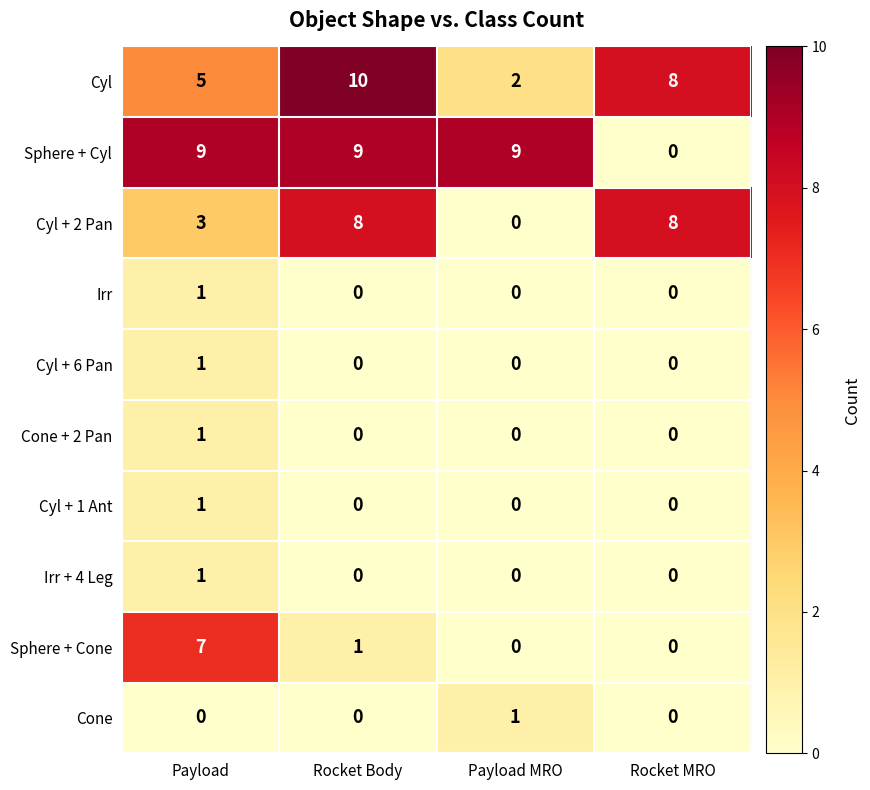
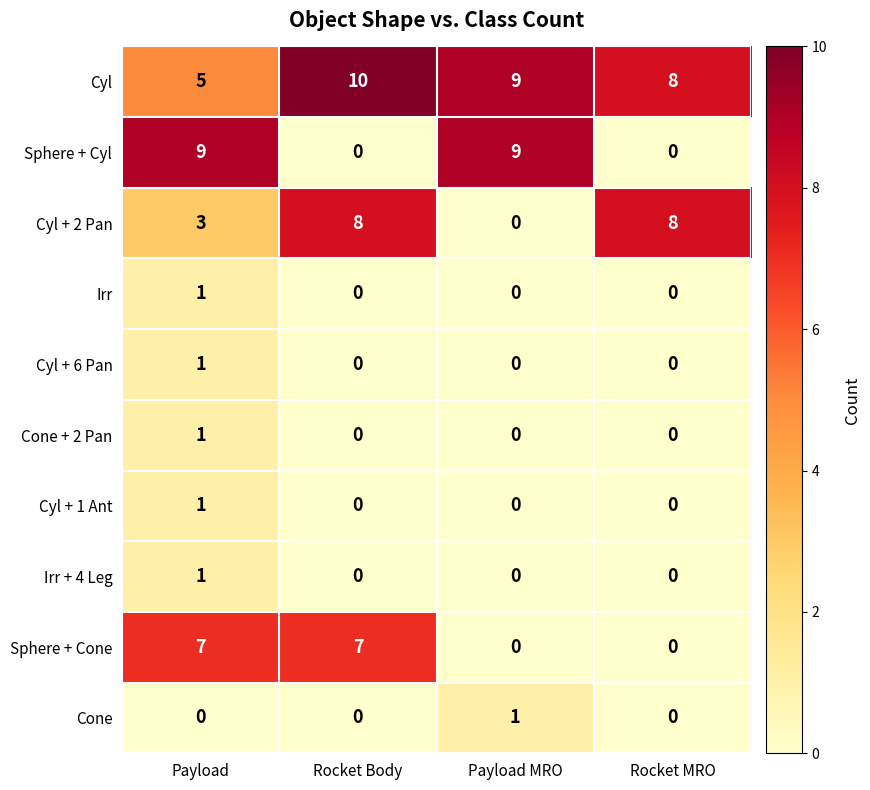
  {
    "Cyl": {
      "Payload": 5,
      "Rocket Body": 10,
-     "Payload MRO": 2,
+     "Payload MRO": 9,
      "Rocket MRO": 8
    },
    "Sphere + Cyl": {
      "Payload": 9,
-     "Rocket Body": 9,
+     "Rocket Body": 0,
      "Payload MRO": 9,
      "Rocket MRO": 0
    },
    "Cyl + 2 Pan": {
      "Payload": 3,
      "Rocket Body": 8,
      "Payload MRO": 0,
      "Rocket MRO": 8
    },
    "Irr": {
      "Payload": 1,
      "Rocket Body": 0,
      "Payload MRO": 0,
      "Rocket MRO": 0
    },
    "Cyl + 6 Pan": {
      "Payload": 1,
      "Rocket Body": 0,
      "Payload MRO": 0,
      "Rocket MRO": 0
    },
    "Cone + 2 Pan": {
      "Payload": 1,
      "Rocket Body": 0,
      "Payload MRO": 0,
      "Rocket MRO": 0
    },
    "Cyl + 1 Ant": {
      "Payload": 1,
      "Rocket Body": 0,
      "Payload MRO": 0,
      "Rocket MRO": 0
    },
    "Irr + 4 Leg": {
      "Payload": 1,
      "Rocket Body": 0,
      "Payload MRO": 0,
      "Rocket MRO": 0
    },
    "Sphere + Cone": {
      "Payload": 7,
-     "Rocket Body": 1,
+     "Rocket Body": 7,
      "Payload MRO": 0,
      "Rocket MRO": 0
    },
    "Cone": {
      "Payload": 0,
      "Rocket Body": 0,
      "Payload MRO": 1,
      "Rocket MRO": 0
    }
  }
